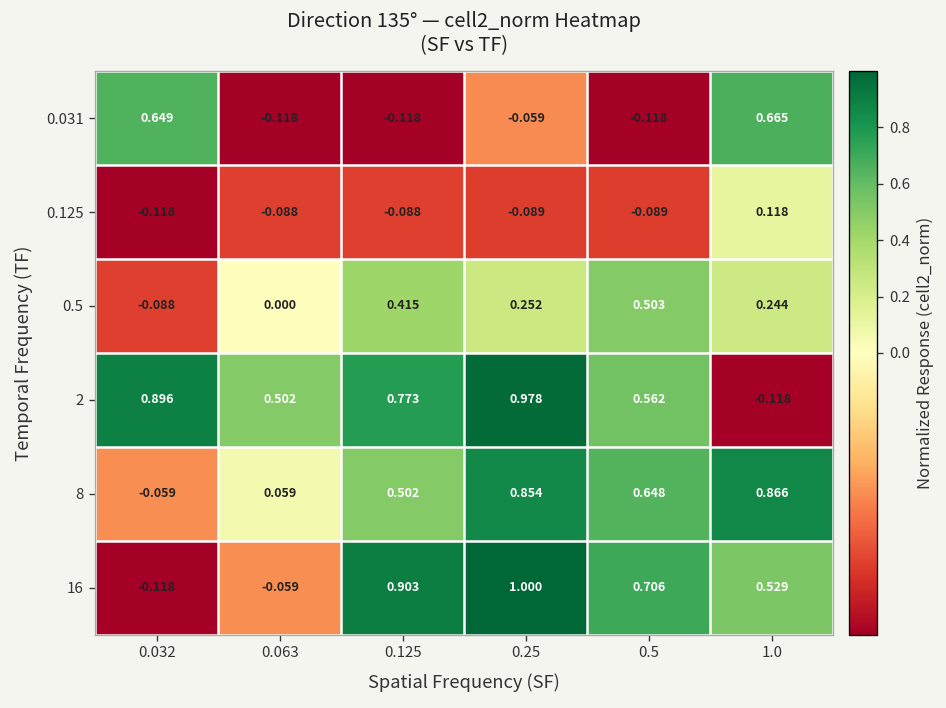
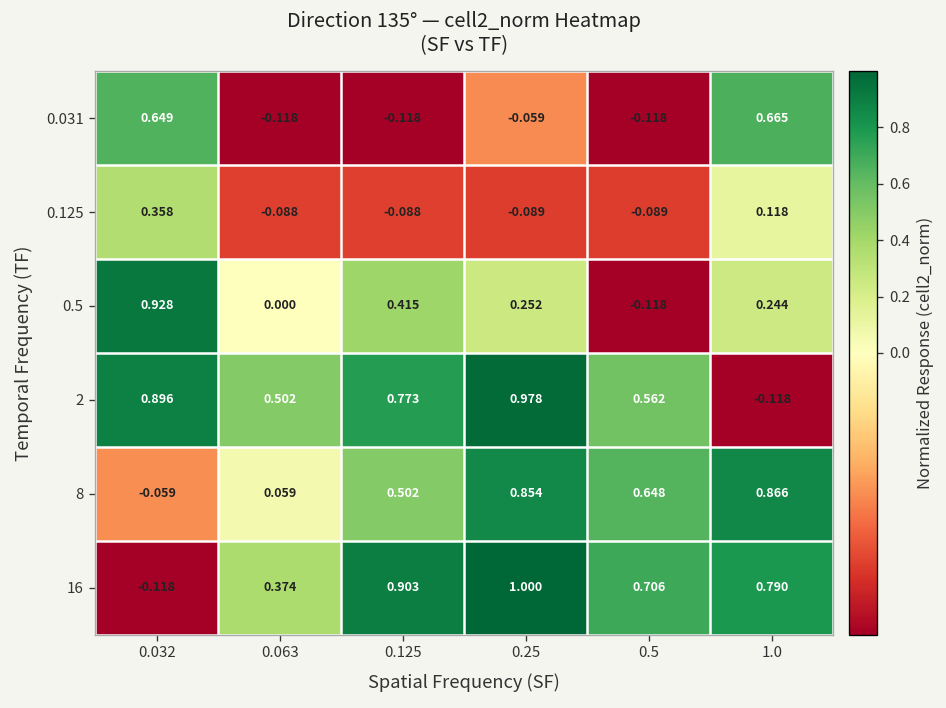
  {
    "0.031": {
      "0.032": 0.649,
      "0.063": -0.118,
      "0.125": -0.118,
      "0.25": -0.059,
      "0.5": -0.118,
      "1.0": 0.665
    },
    "0.125": {
-     "0.032": -0.118,
+     "0.032": 0.358,
      "0.063": -0.088,
      "0.125": -0.088,
      "0.25": -0.089,
      "0.5": -0.089,
      "1.0": 0.118
    },
    "0.5": {
-     "0.032": -0.088,
+     "0.032": 0.928,
      "0.063": 0.000,
      "0.125": 0.415,
      "0.25": 0.252,
-     "0.5": 0.503,
+     "0.5": -0.118,
      "1.0": 0.244
    },
    "2": {
      "0.032": 0.896,
      "0.063": 0.502,
      "0.125": 0.773,
      "0.25": 0.978,
      "0.5": 0.562,
      "1.0": -0.118
    },
    "8": {
      "0.032": -0.059,
      "0.063": 0.059,
      "0.125": 0.502,
      "0.25": 0.854,
      "0.5": 0.648,
      "1.0": 0.866
    },
    "16": {
      "0.032": -0.118,
-     "0.063": -0.059,
+     "0.063": 0.374,
      "0.125": 0.903,
      "0.25": 1.000,
      "0.5": 0.706,
-     "1.0": 0.529
+     "1.0": 0.790
    }
  }
